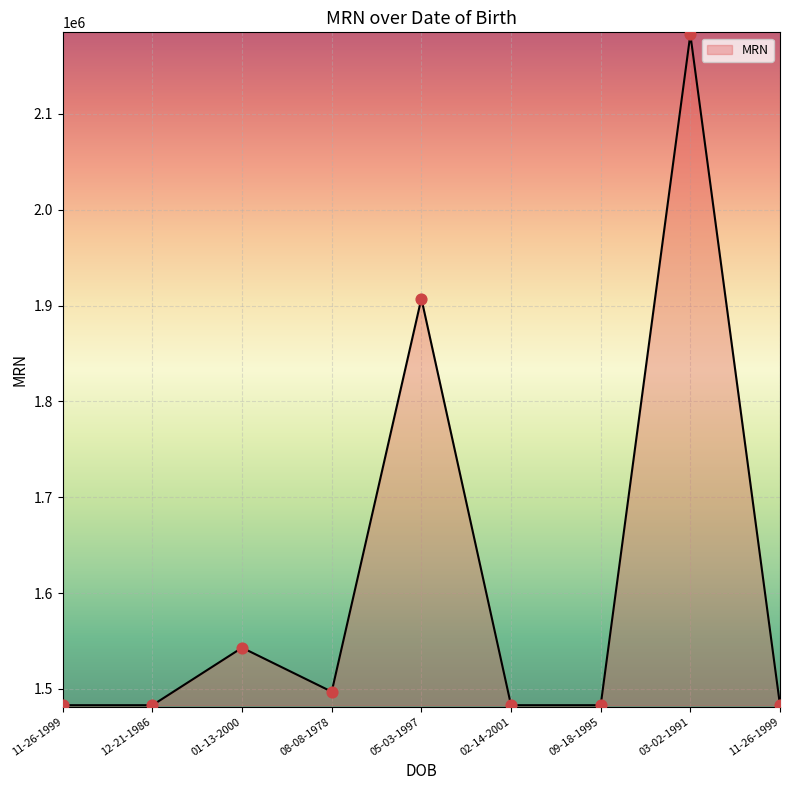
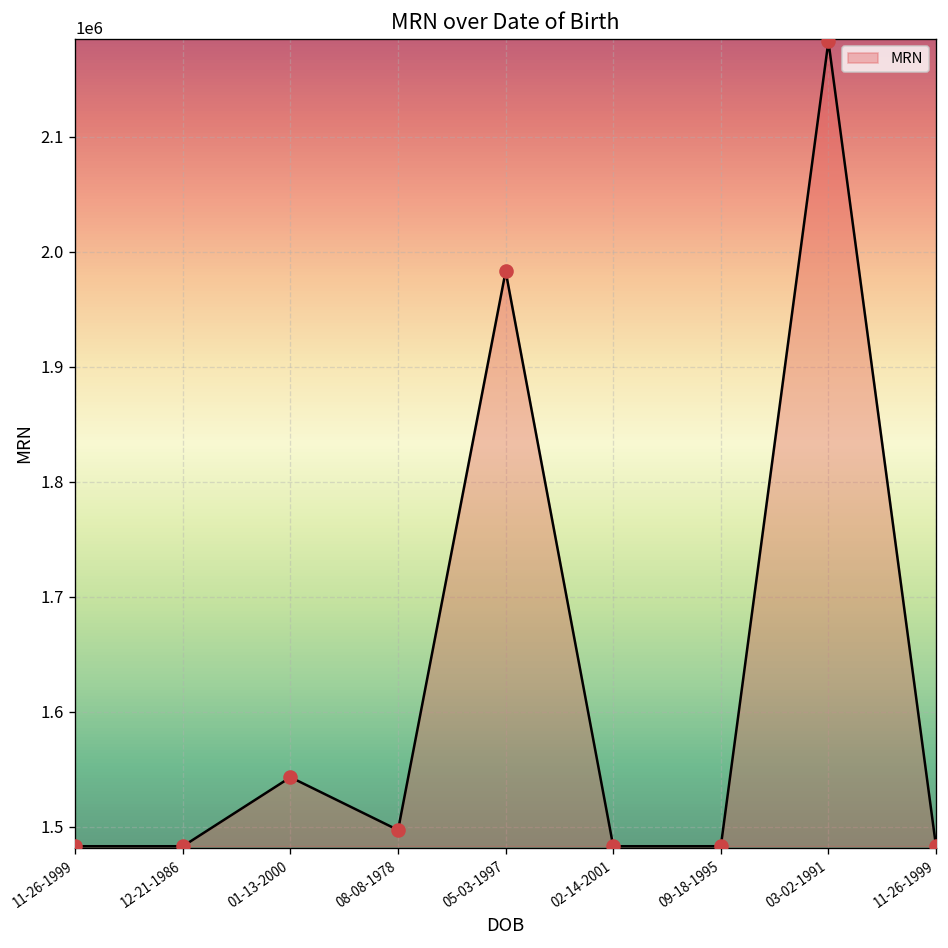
  {
    "12-21-1986": 1480000,
    "01-13-2000": 1540000,
    "08-08-1978": 1500000,
-   "05-03-1997": 1910000,
+   "05-03-1997": 1980000,
    "02-14-2001": 1480000,
    "09-18-1995": 1480000,
    "03-02-1991": 2180000
  }
